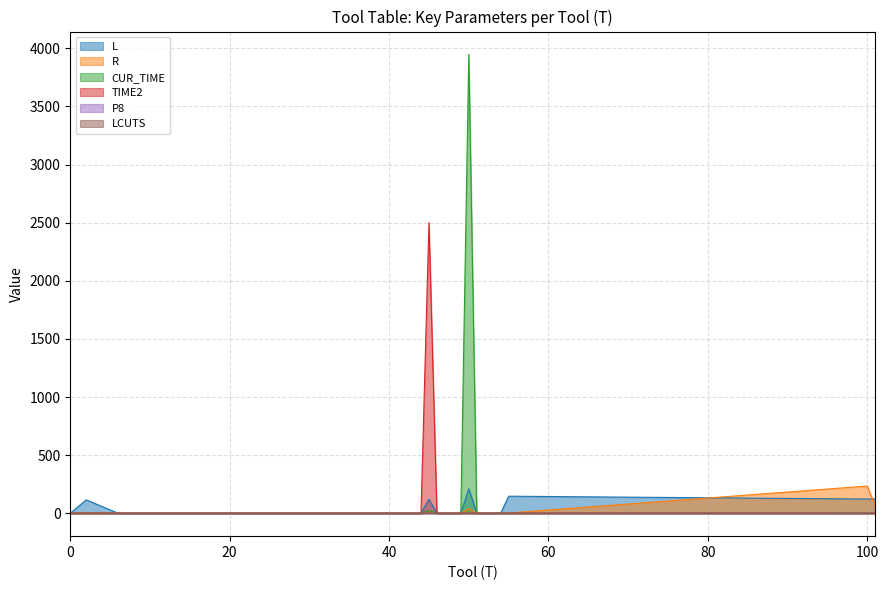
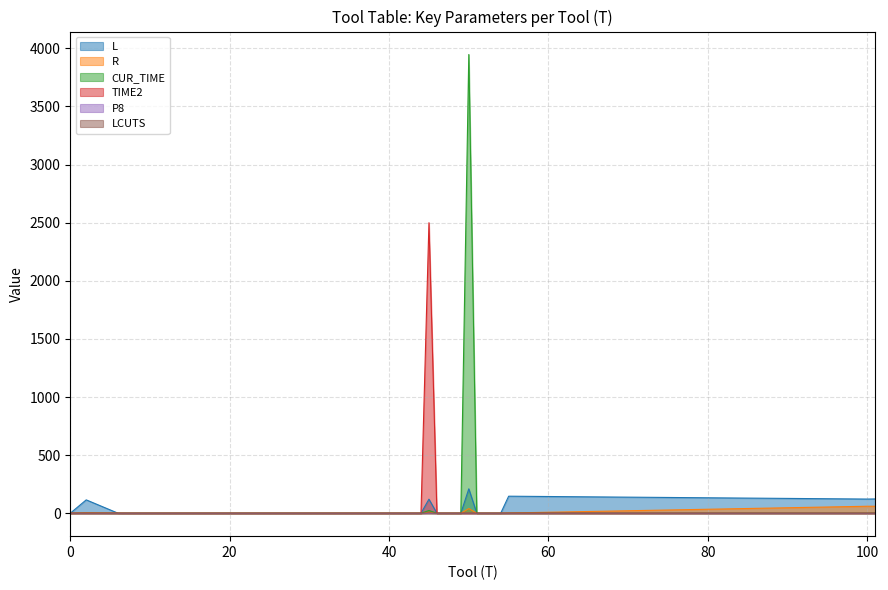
  {
    "L": {
      "100": 120
    },
    "R": {
-     "100": 230
+     "100": 60
    }
  }
